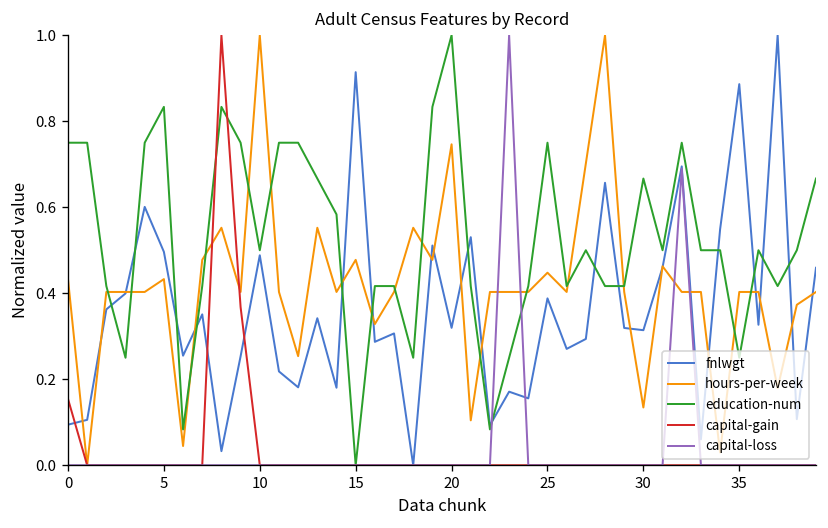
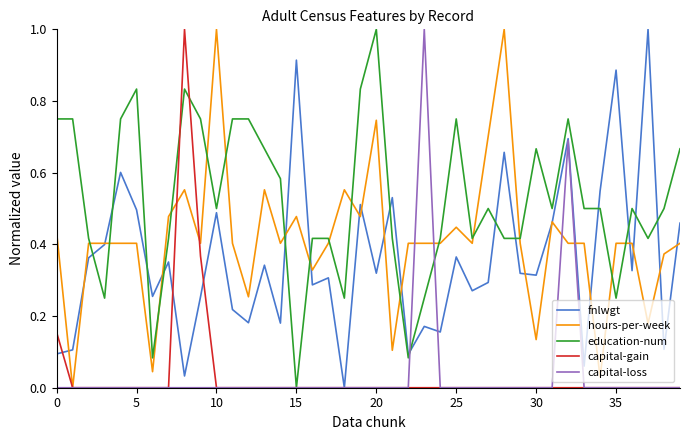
  {
    "fnlwgt": {
      "0": 0.09,
      "5": 0.50,
      "10": 0.49,
      "15": 0.91,
      "20": 0.32,
-     "25": 0.39,
+     "25": 0.36,
      "30": 0.31,
      "35": 0.89
    },
    "hours-per-week": {
      "0": 0.43,
-     "5": 0.43,
+     "5": 0.40,
      "10": 1.00,
      "15": 0.48,
      "20": 0.75,
      "25": 0.45,
      "30": 0.13,
      "35": 0.40
    },
    "education-num": {
      "0": 0.75,
      "5": 0.83,
      "10": 0.50,
      "20": 1.00,
      "25": 0.75,
      "30": 0.67,
      "35": 0.25
    },
    "capital-gain": {
      "0": 0.15
    },
    "capital-loss": {
      "0": 0.00
    }
  }
